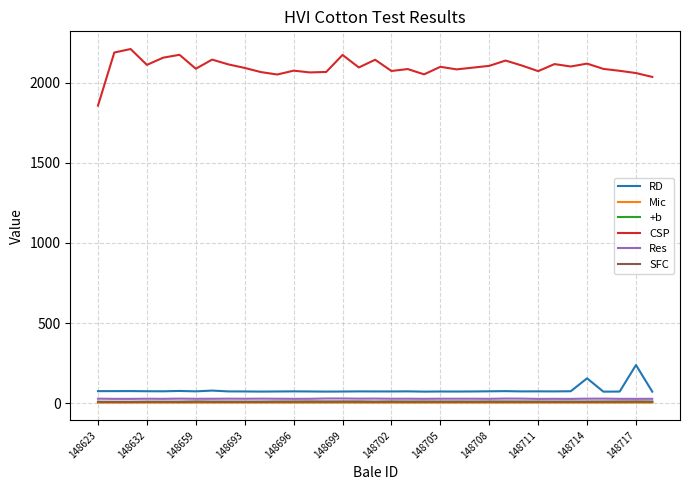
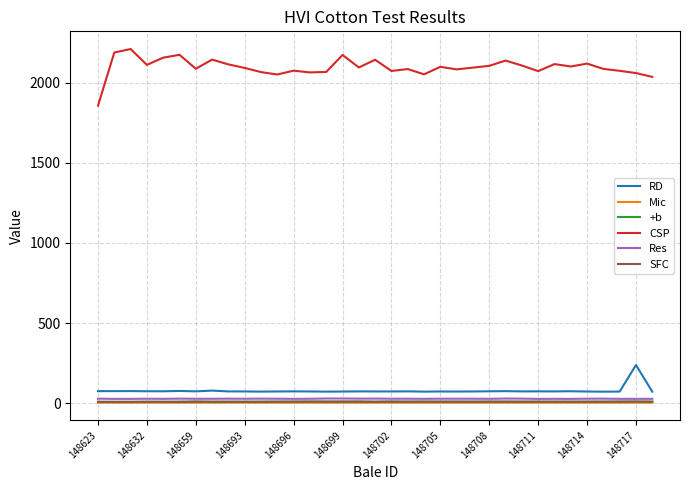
  {
    "RD": {
      "148623": 80,
      "148632": 80,
      "148659": 70,
      "148693": 70,
      "148696": 70,
      "148699": 70,
      "148702": 70,
      "148705": 70,
      "148708": 70,
      "148711": 70,
-     "148714": 160,
+     "148714": 70,
      "148717": 240
    },
    "CSP": {
      "148623": 1860,
      "148632": 2110,
      "148659": 2090,
      "148693": 2090,
      "148696": 2080,
      "148699": 2170,
      "148702": 2070,
      "148705": 2100,
      "148708": 2110,
      "148711": 2070,
      "148714": 2120,
      "148717": 2060
    },
    "Res": {
      "148623": 30,
      "148632": 30,
      "148659": 30,
      "148693": 30,
      "148696": 30,
      "148699": 30,
      "148702": 30,
      "148705": 30,
      "148708": 30,
      "148711": 30,
      "148714": 30,
      "148717": 30
    }
  }
